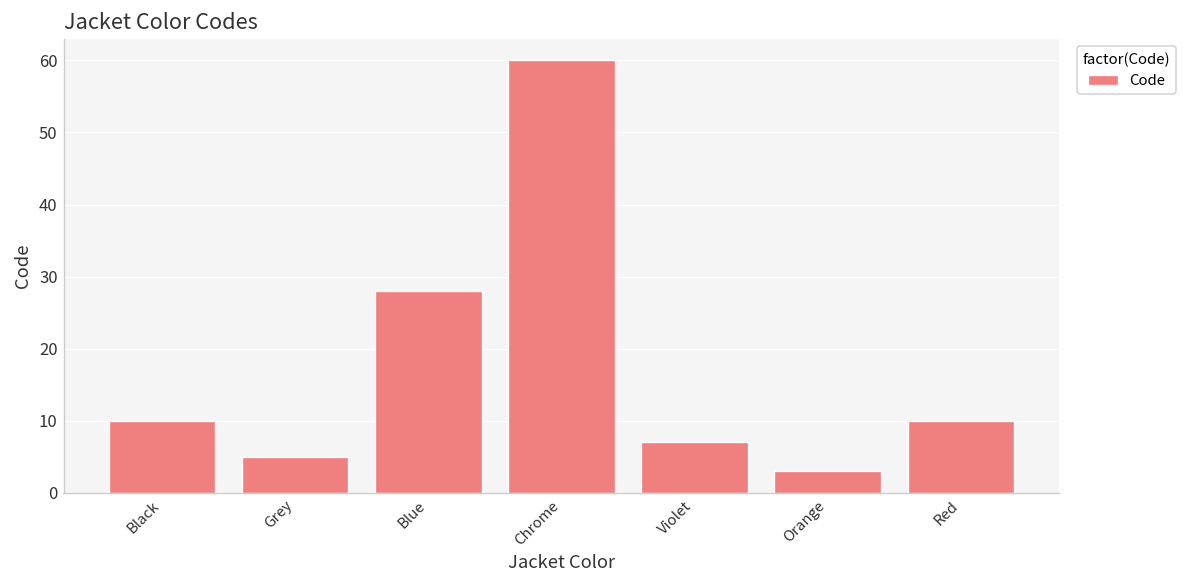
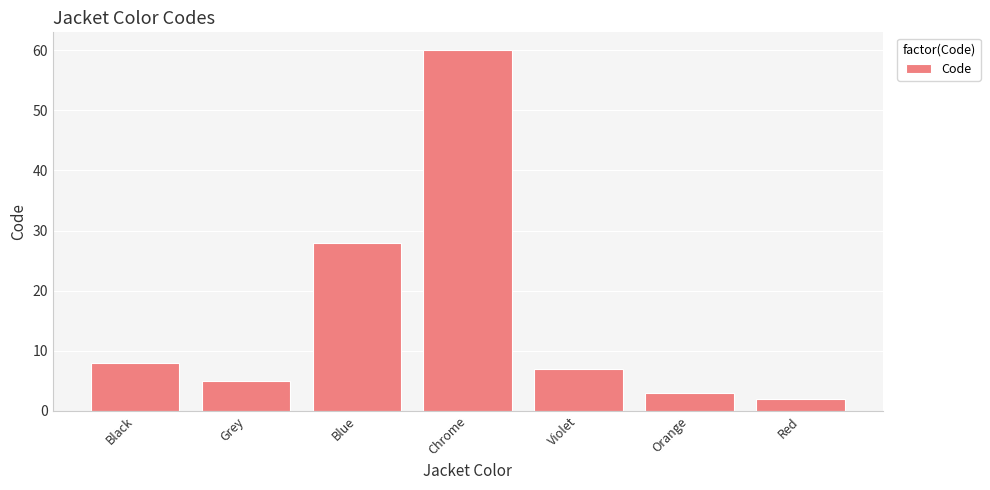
  {
-   "Black": 10,
+   "Black": 8,
    "Grey": 5,
    "Blue": 28,
    "Chrome": 60,
    "Violet": 7,
    "Orange": 3,
-   "Red": 10
+   "Red": 2
  }
